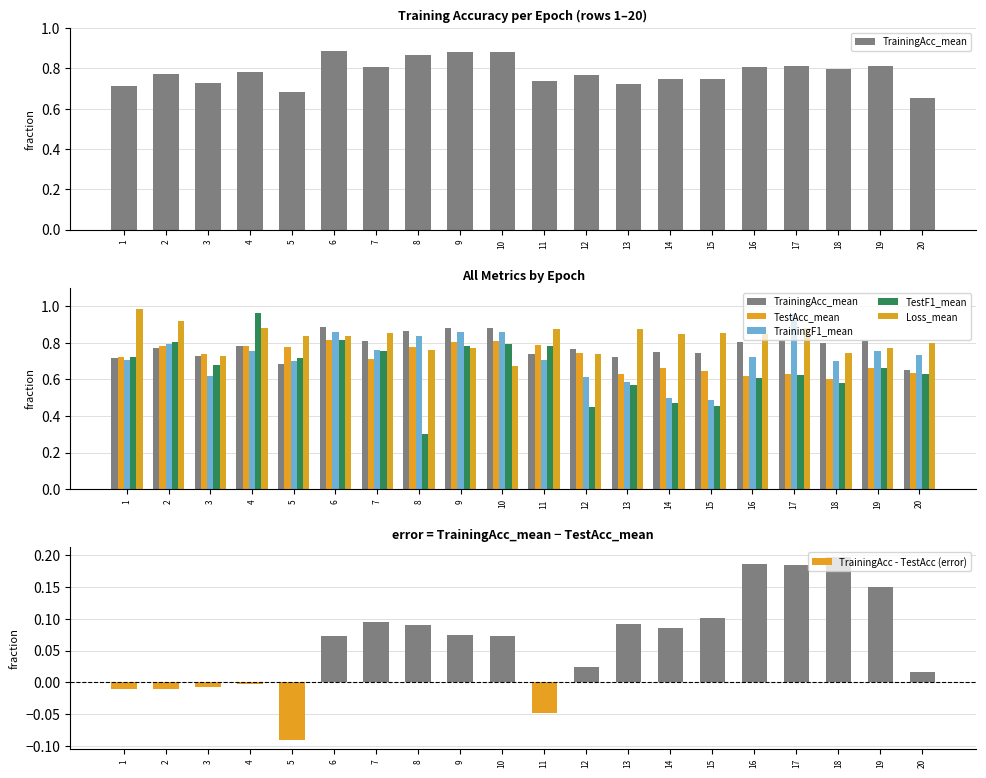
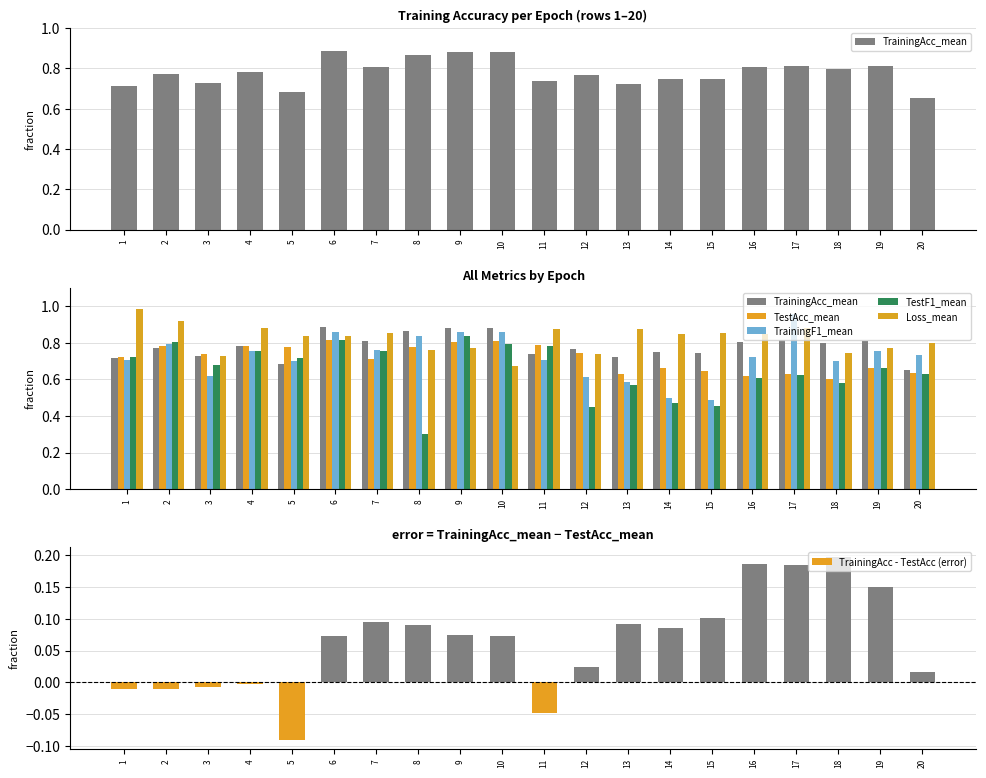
  {
    "Training Accuracy per Epoch (rows 1–20)": {
      "1": 0.72,
      "2": 0.77,
      "3": 0.73,
      "4": 0.78,
      "5": 0.68,
      "6": 0.89,
      "7": 0.81,
      "8": 0.87,
      "9": 0.88,
      "10": 0.88,
      "11": 0.74,
      "12": 0.77,
      "13": 0.72,
      "14": 0.75,
      "15": 0.75,
      "16": 0.81,
      "17": 0.81,
      "18": 0.80,
      "19": 0.81,
      "20": 0.65
    },
    "All Metrics by Epoch": {
      "TrainingAcc_mean": {
        "1": 0.72,
        "2": 0.77,
        "3": 0.73,
        "4": 0.78,
        "5": 0.68,
        "6": 0.89,
        "7": 0.81,
        "8": 0.87,
        "9": 0.88,
        "10": 0.88,
        "11": 0.74,
        "12": 0.77,
        "13": 0.72,
        "14": 0.75,
        "15": 0.75,
        "16": 0.81,
        "18": 0.80,
        "19": 0.81,
        "20": 0.65
      },
      "TrainingF1_mean": {
        "1": 0.71,
        "2": 0.79,
        "3": 0.62,
        "4": 0.75,
        "5": 0.70,
        "6": 0.86,
        "7": 0.76,
        "8": 0.84,
        "9": 0.86,
        "10": 0.86,
        "11": 0.70,
        "12": 0.62,
        "13": 0.59,
        "14": 0.50,
        "15": 0.49,
        "16": 0.72,
        "18": 0.70,
        "19": 0.76,
        "20": 0.73
      },
      "TestF1_mean": {
        "1": 0.72,
        "2": 0.81,
        "3": 0.68,
-       "4": 0.96,
+       "4": 0.76,
        "5": 0.72,
        "6": 0.82,
        "7": 0.76,
        "8": 0.30,
-       "9": 0.78,
+       "9": 0.84,
        "10": 0.79,
        "11": 0.78,
        "12": 0.45,
        "13": 0.57,
        "14": 0.47,
        "15": 0.45,
        "16": 0.61,
        "17": 0.62,
        "18": 0.58,
        "19": 0.66,
        "20": 0.63
      }
    },
    "error = TrainingAcc_mean − TestAcc_mean": {
      "1": -0.01,
      "2": -0.01,
      "3": -0.01,
      "5": -0.09,
      "6": 0.07,
      "7": 0.09,
      "8": 0.09,
      "9": 0.07,
      "10": 0.07,
      "11": -0.05,
      "12": 0.02,
      "13": 0.09,
      "14": 0.09,
      "15": 0.10,
      "16": 0.19,
      "17": 0.18,
      "19": 0.15,
      "20": 0.02
    }
  }
